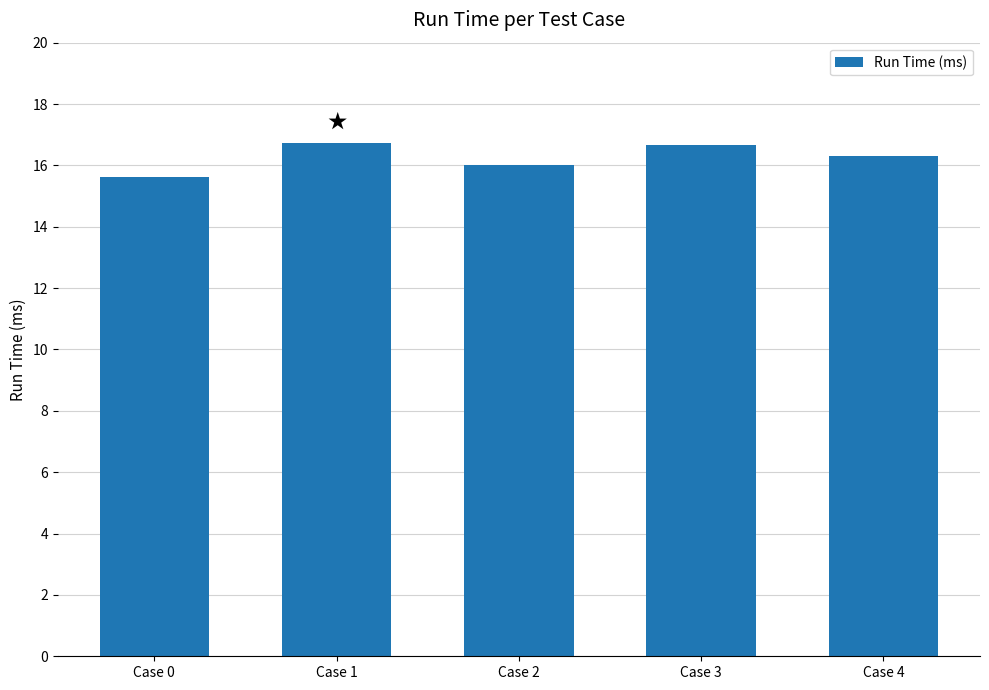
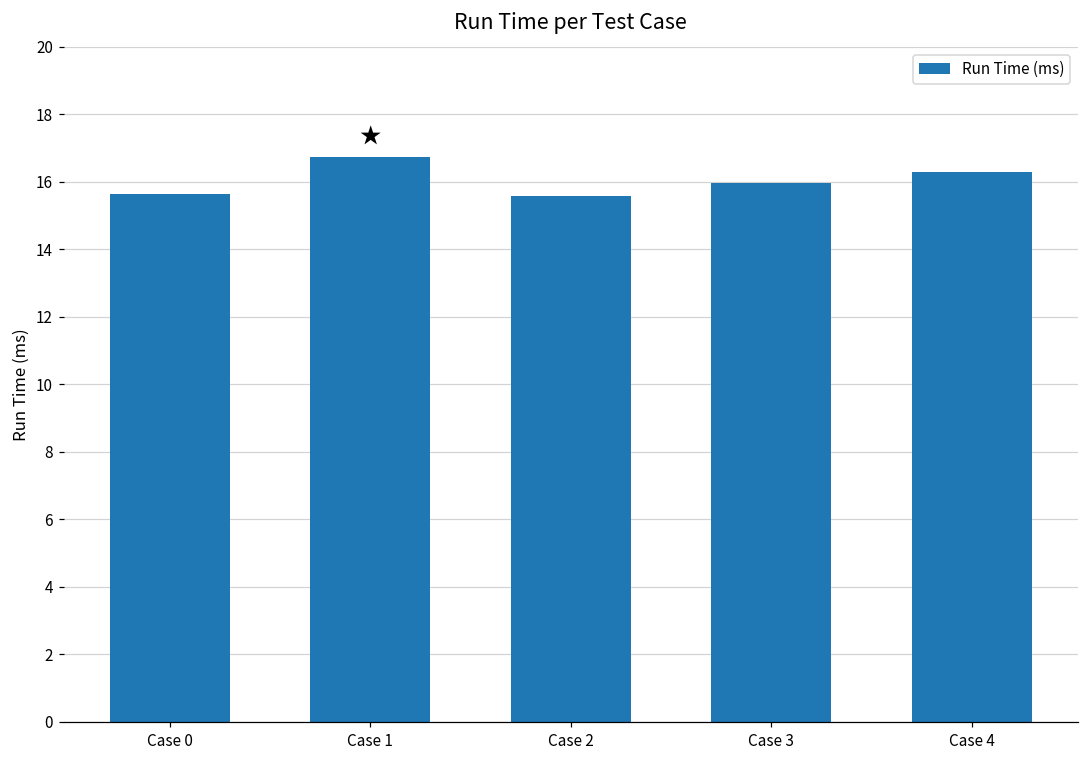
  {
    "Case 0": 15.6,
    "Case 1": 16.7,
-   "Case 2": 16.0,
-   "Case 3": 16.7,
+   "Case 2": 15.6,
+   "Case 3": 16.0,
    "Case 4": 16.3
  }
